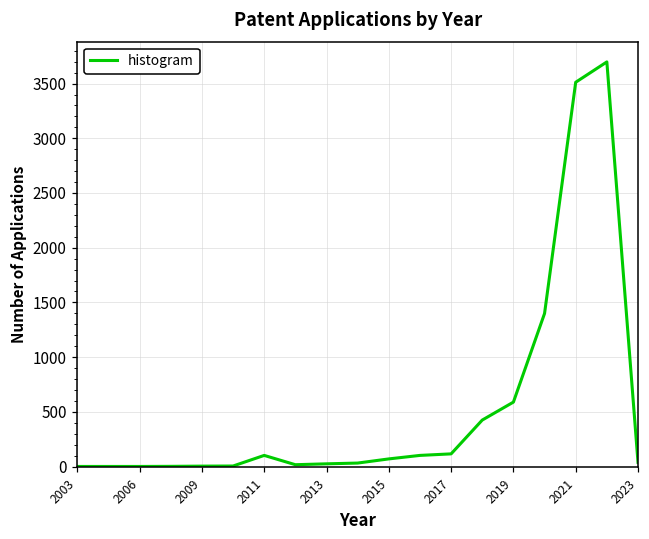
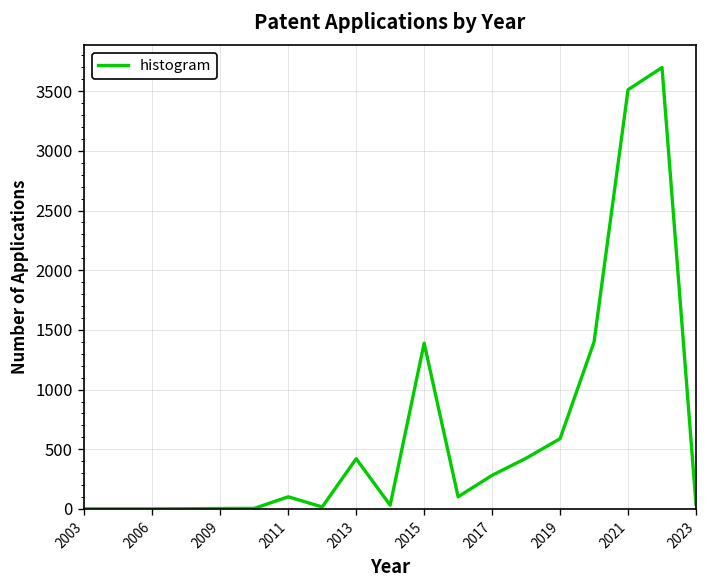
  {
    "2003": 0,
    "2006": 0,
    "2009": 0,
    "2011": 100,
-   "2013": 0,
-   "2015": 100,
-   "2017": 100,
+   "2013": 400,
+   "2015": 1400,
+   "2017": 300,
    "2019": 600,
    "2021": 3500,
    "2023": 0
  }
